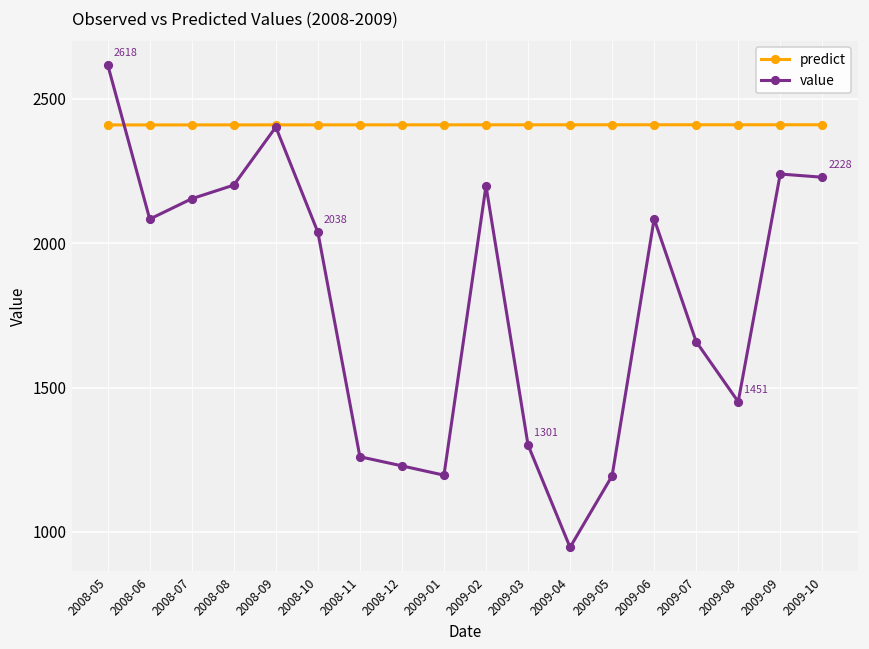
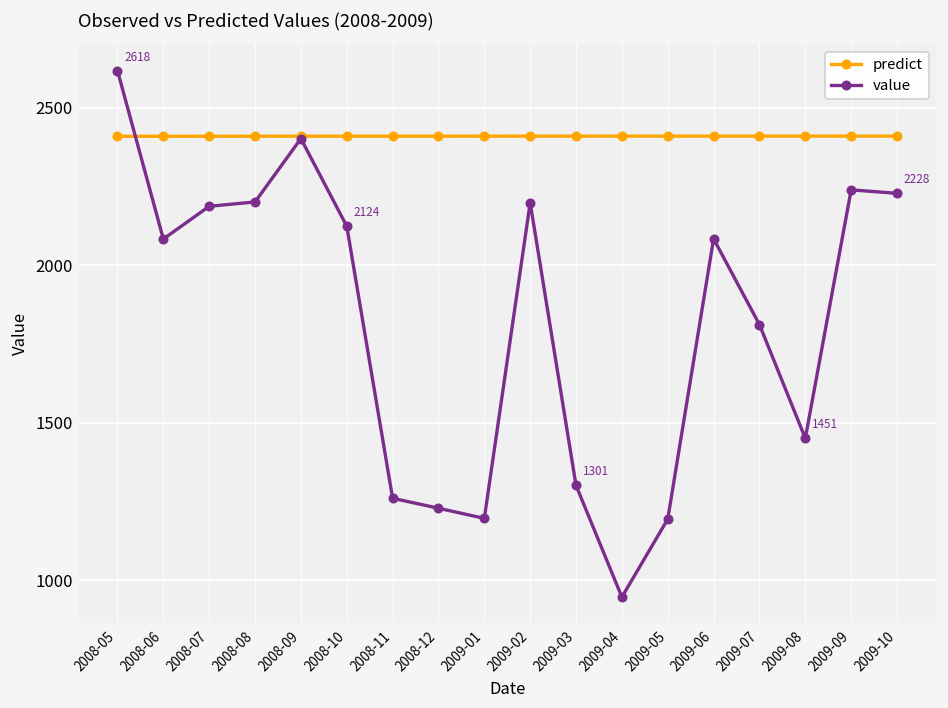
  {
    "predict": {
      "2008-05": 2410,
      "2008-06": 2410,
      "2008-07": 2410,
      "2008-08": 2410,
      "2008-10": 2410,
      "2008-11": 2410,
      "2008-12": 2410,
      "2009-01": 2410,
      "2009-02": 2410,
      "2009-03": 2410,
      "2009-04": 2410,
      "2009-05": 2410,
      "2009-06": 2410,
      "2009-07": 2410,
      "2009-08": 2410,
      "2009-09": 2410,
      "2009-10": 2410
    },
    "value": {
      "2008-05": 2618,
-     "2008-07": 2150,
-     "2008-10": 2038,
+     "2008-07": 2190,
+     "2008-10": 2124,
      "2009-03": 1301,
-     "2009-07": 1660,
+     "2009-07": 1810,
      "2009-08": 1451,
      "2009-10": 2228
    }
  }
